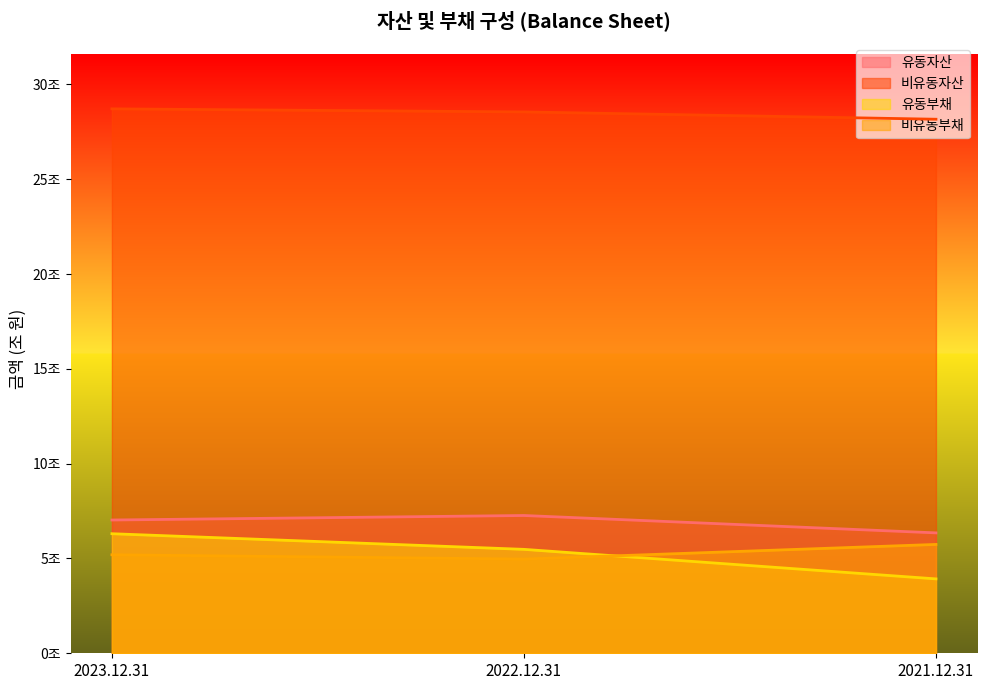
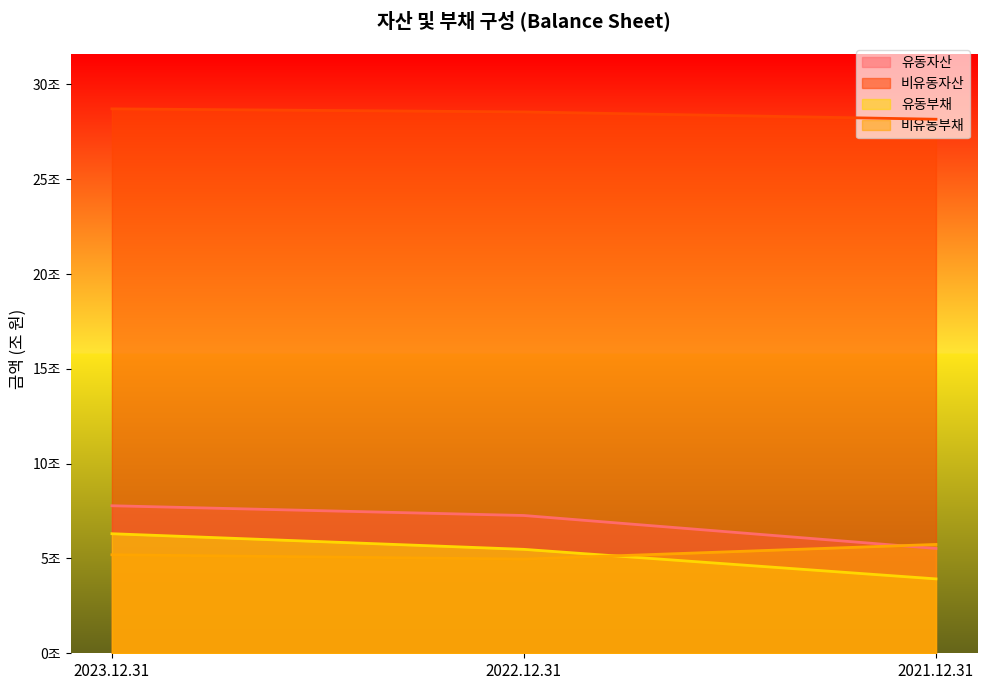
  {
    "유동자산": {
-     "2023.12.31": "7.0조",
+     "2023.12.31": "7.8조",
      "2022.12.31": "7.3조",
-     "2021.12.31": "6.3조"
+     "2021.12.31": "5.5조"
    },
    "비유동자산": {
      "2023.12.31": "28.7조",
      "2022.12.31": "28.5조"
    }
  }
